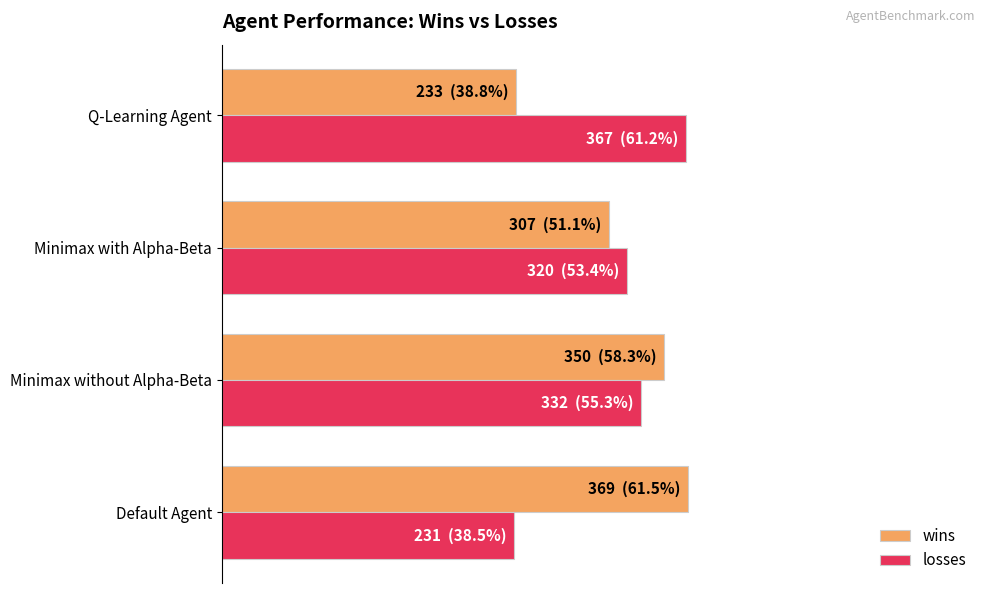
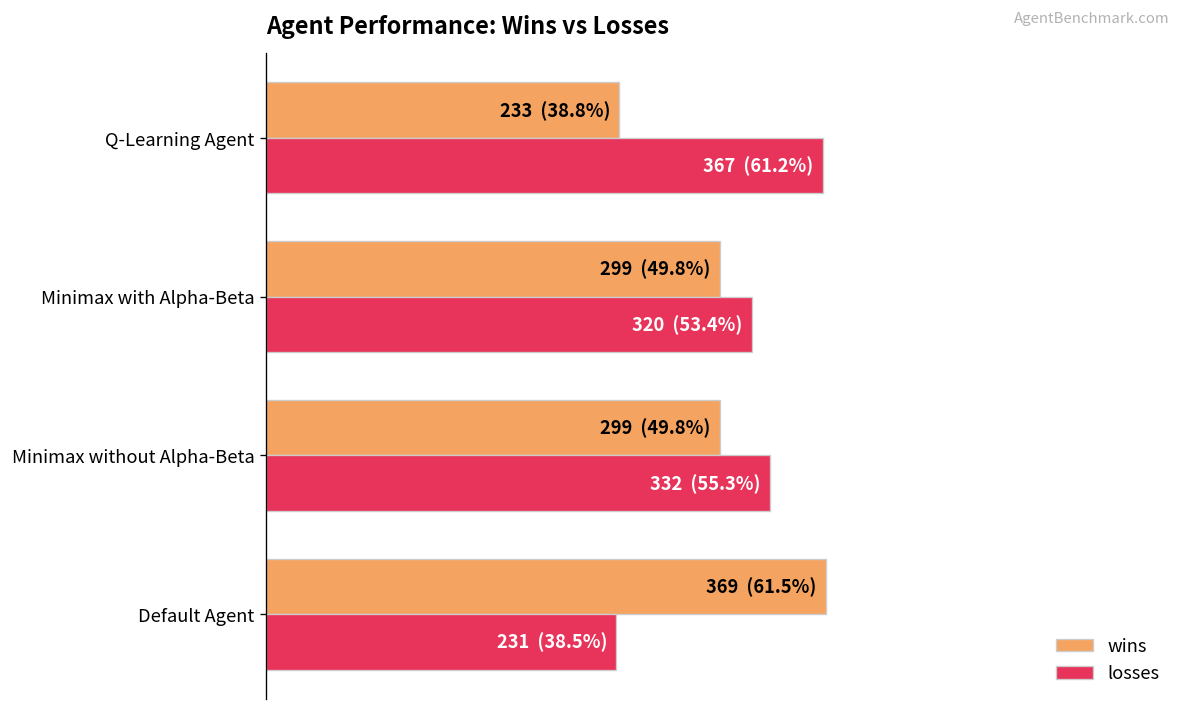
  {
    "wins": {
      "Q-Learning Agent": "(38.8%)",
-     "Minimax with Alpha-Beta": "307 (51.1%)",
-     "Minimax without Alpha-Beta": "350 (58.3%)",
+     "Minimax with Alpha-Beta": "299 (49.8%)",
+     "Minimax without Alpha-Beta": "299 (49.8%)",
      "Default Agent": "(61.5%)"
    },
    "losses": {
      "Q-Learning Agent": "(61.2%)",
      "Minimax with Alpha-Beta": "(53.4%)",
      "Minimax without Alpha-Beta": "(55.3%)",
      "Default Agent": "(38.5%)"
    }
  }
